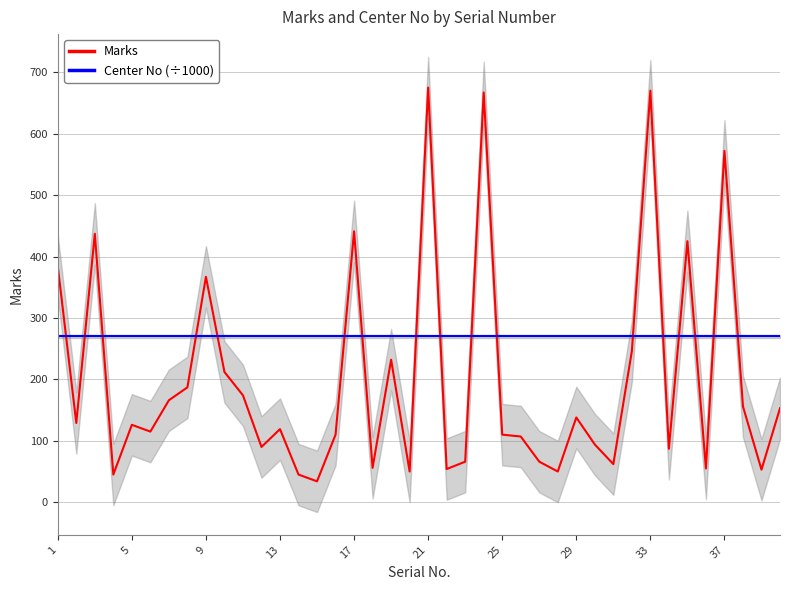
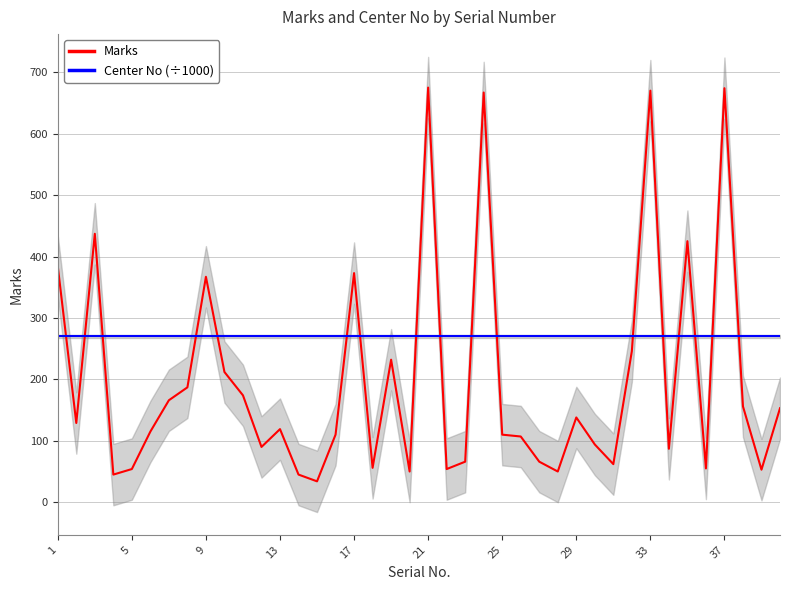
  {
    "Marks": {
      "1": 380,
-     "5": 130,
+     "5": 50,
      "9": 370,
      "13": 120,
-     "17": 440,
+     "17": 370,
      "21": 680,
      "25": 110,
      "29": 140,
      "33": 670,
-     "37": 570
+     "37": 670
    }
  }
